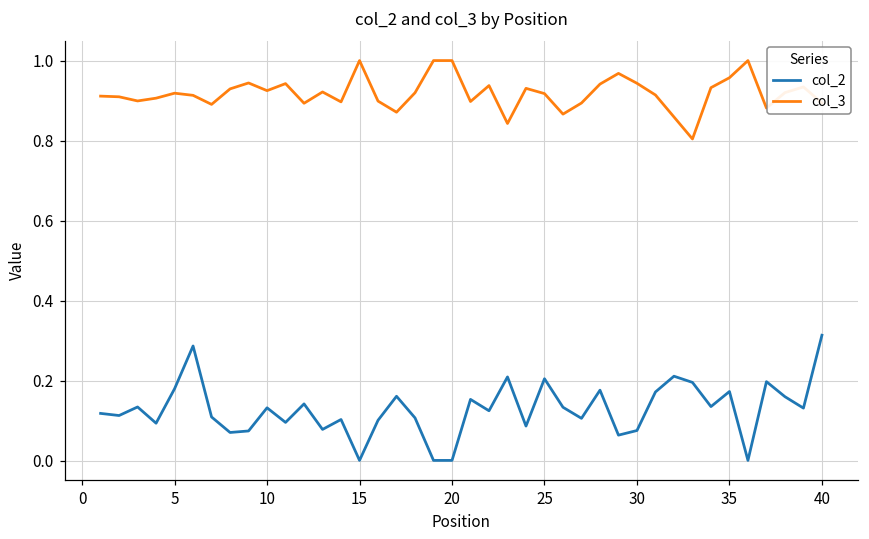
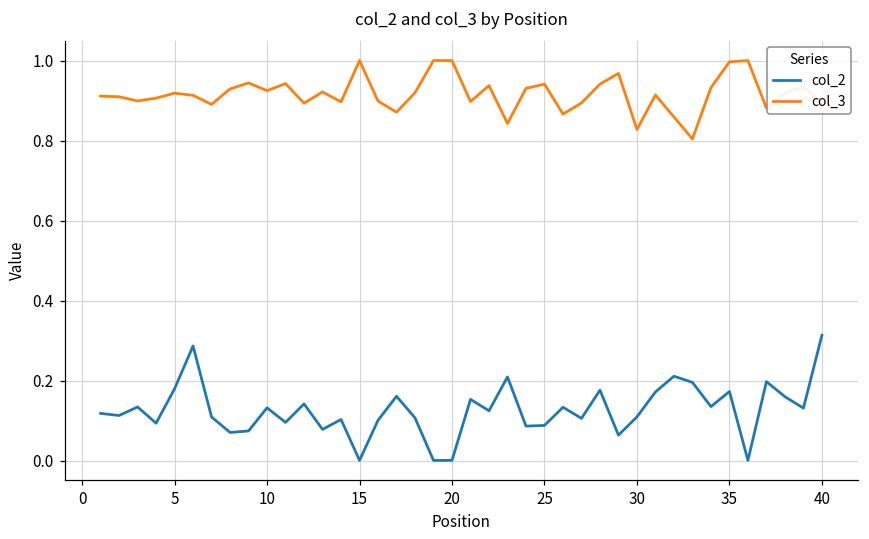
  {
    "col_2": {
      "5": 0.18,
      "10": 0.13,
      "15": 0.00,
      "20": 0.00,
-     "25": 0.21,
-     "30": 0.08,
+     "25": 0.09,
+     "30": 0.11,
      "35": 0.17,
      "40": 0.31
    },
    "col_3": {
      "5": 0.92,
      "10": 0.92,
      "15": 1.00,
      "20": 1.00,
-     "25": 0.92,
-     "30": 0.94,
-     "35": 0.96
+     "25": 0.94,
+     "30": 0.83,
+     "35": 1.00
    }
  }
